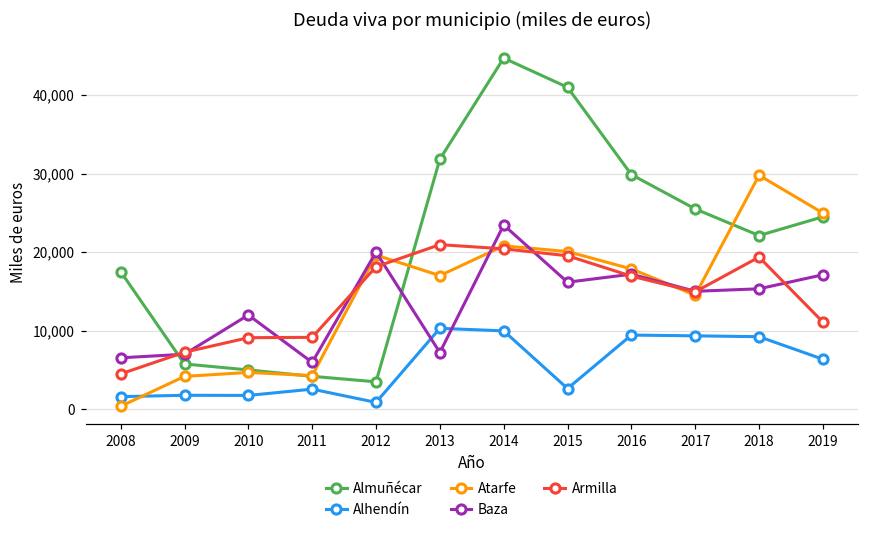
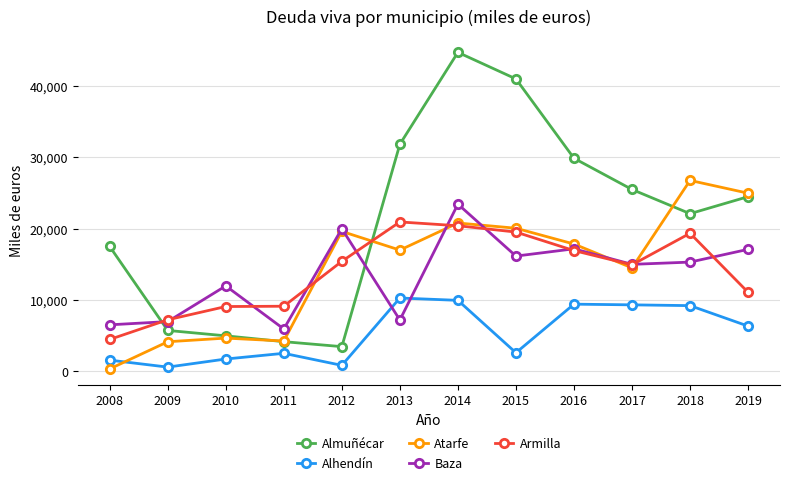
  {
    "Almuñécar": {
      "2008": "18,000",
      "2009": "6,000",
      "2012": "3,000",
      "2013": "32,000",
      "2014": "45,000",
      "2015": "41,000",
      "2016": "30,000",
      "2017": "25,000",
      "2018": "22,000",
      "2019": "24,000"
    },
    "Alhendín": {
      "2008": "2,000",
-     "2009": "2,000",
+     "2009": "1,000",
      "2010": "2,000",
      "2011": "3,000",
      "2012": "1,000",
      "2013": "10,000",
      "2014": "10,000",
      "2015": "3,000",
      "2016": "9,000",
      "2017": "9,000",
      "2018": "9,000",
      "2019": "6,000"
    },
    "Atarfe": {
      "2008": "0",
      "2009": "4,000",
      "2012": "20,000",
      "2013": "17,000",
      "2014": "21,000",
      "2015": "20,000",
      "2016": "18,000",
      "2017": "15,000",
-     "2018": "30,000",
+     "2018": "27,000",
      "2019": "25,000"
    },
    "Baza": {
      "2008": "7,000",
      "2010": "12,000",
      "2011": "6,000",
      "2012": "20,000",
      "2013": "7,000",
      "2014": "23,000",
      "2015": "16,000",
      "2018": "15,000",
      "2019": "17,000"
    },
    "Armilla": {
      "2008": "4,000",
      "2010": "9,000",
      "2011": "9,000",
-     "2012": "18,000",
+     "2012": "15,000",
      "2013": "21,000",
      "2014": "20,000",
      "2015": "20,000",
      "2018": "19,000",
      "2019": "11,000"
    }
  }
